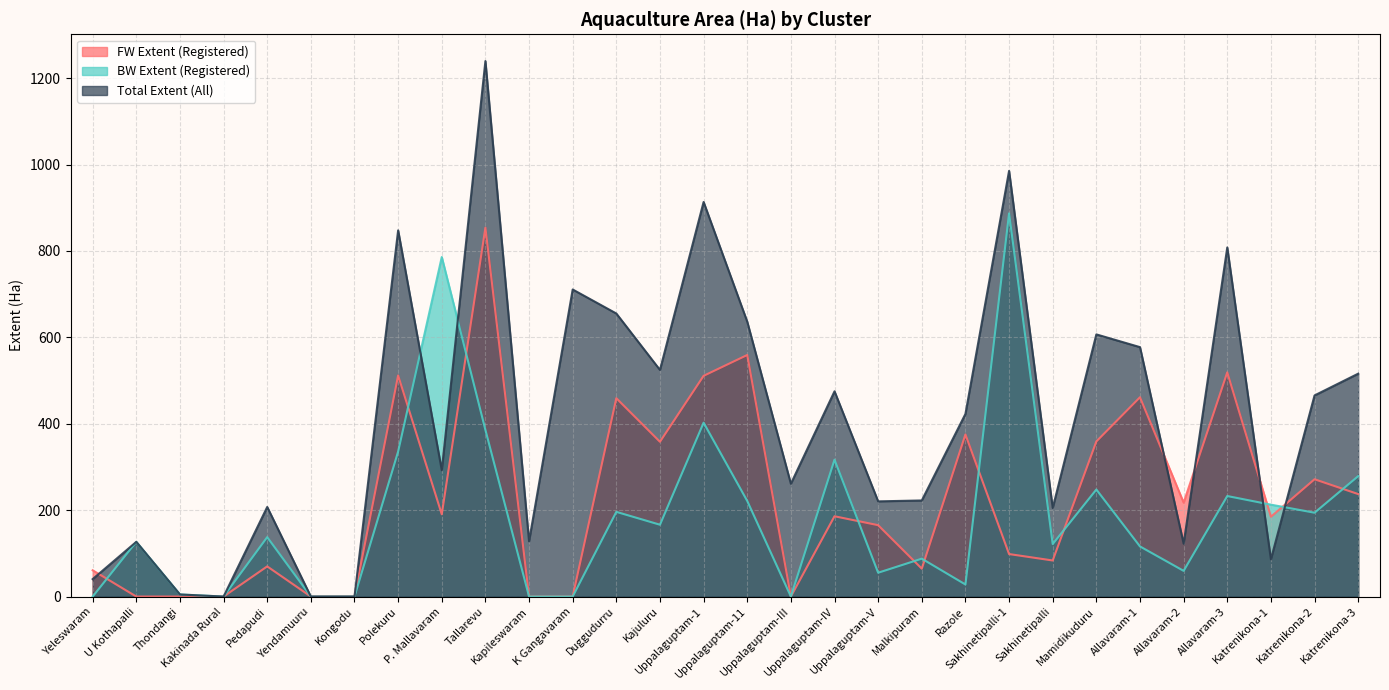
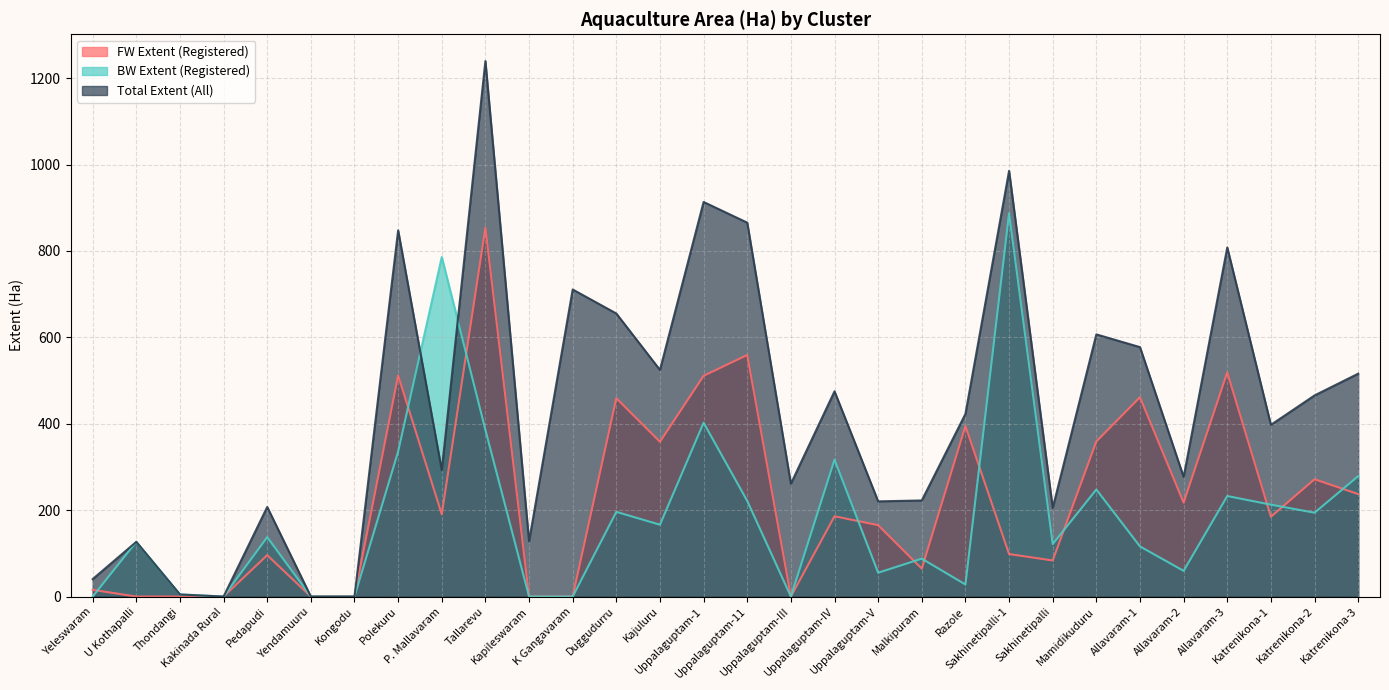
  {
    "FW Extent (Registered)": {
-     "Yeleswaram": 60,
+     "Yeleswaram": 20,
      "U Kothapalli": 0,
-     "Pedapudi": 70,
+     "Pedapudi": 100,
      "Polekuru": 510,
      "P. Mallavaram": 190,
      "Tallarevu": 850,
      "Duggudurru": 460,
      "Kajuluru": 360,
      "Uppalaguptam-1": 510,
      "Uppalaguptam-11": 560,
      "Uppalaguptam-IV": 190,
      "Uppalaguptam-V": 170,
      "Malkipuram": 60,
-     "Razole": 380,
+     "Razole": 390,
      "Sakhinetipalli-1": 100,
      "Sakhinetipalli": 80,
      "Mamidikuduru": 360,
      "Allavaram-1": 460,
      "Allavaram-2": 220,
      "Allavaram-3": 520,
      "Katrenikona-1": 180,
      "Katrenikona-2": 270,
      "Katrenikona-3": 240
    },
    "BW Extent (Registered)": {
      "Yeleswaram": 0,
      "Pedapudi": 140,
      "Polekuru": 340,
      "P. Mallavaram": 790,
      "Tallarevu": 390,
      "Duggudurru": 200,
      "Kajuluru": 170,
      "Uppalaguptam-1": 400,
      "Uppalaguptam-11": 220,
      "Uppalaguptam-IV": 320,
      "Uppalaguptam-V": 60,
      "Malkipuram": 90,
      "Razole": 30,
      "Sakhinetipalli-1": 890,
      "Sakhinetipalli": 120,
      "Mamidikuduru": 250,
      "Allavaram-1": 120,
      "Allavaram-2": 60,
      "Allavaram-3": 230,
      "Katrenikona-1": 210,
      "Katrenikona-2": 190,
      "Katrenikona-3": 280
    },
    "Total Extent (All)": {
      "Yeleswaram": 40,
      "Pedapudi": 210,
      "Polekuru": 850,
      "P. Mallavaram": 290,
      "Tallarevu": 1240,
      "Kapileswaram": 130,
      "K Gangavaram": 710,
      "Duggudurru": 660,
      "Kajuluru": 520,
      "Uppalaguptam-1": 910,
-     "Uppalaguptam-11": 640,
+     "Uppalaguptam-11": 870,
      "Uppalaguptam-III": 260,
      "Uppalaguptam-IV": 480,
      "Uppalaguptam-V": 220,
      "Malkipuram": 220,
      "Razole": 420,
      "Sakhinetipalli-1": 990,
      "Sakhinetipalli": 210,
      "Mamidikuduru": 610,
      "Allavaram-1": 580,
-     "Allavaram-2": 120,
+     "Allavaram-2": 280,
      "Allavaram-3": 810,
-     "Katrenikona-1": 90,
+     "Katrenikona-1": 400,
      "Katrenikona-2": 470,
      "Katrenikona-3": 520
    }
  }
